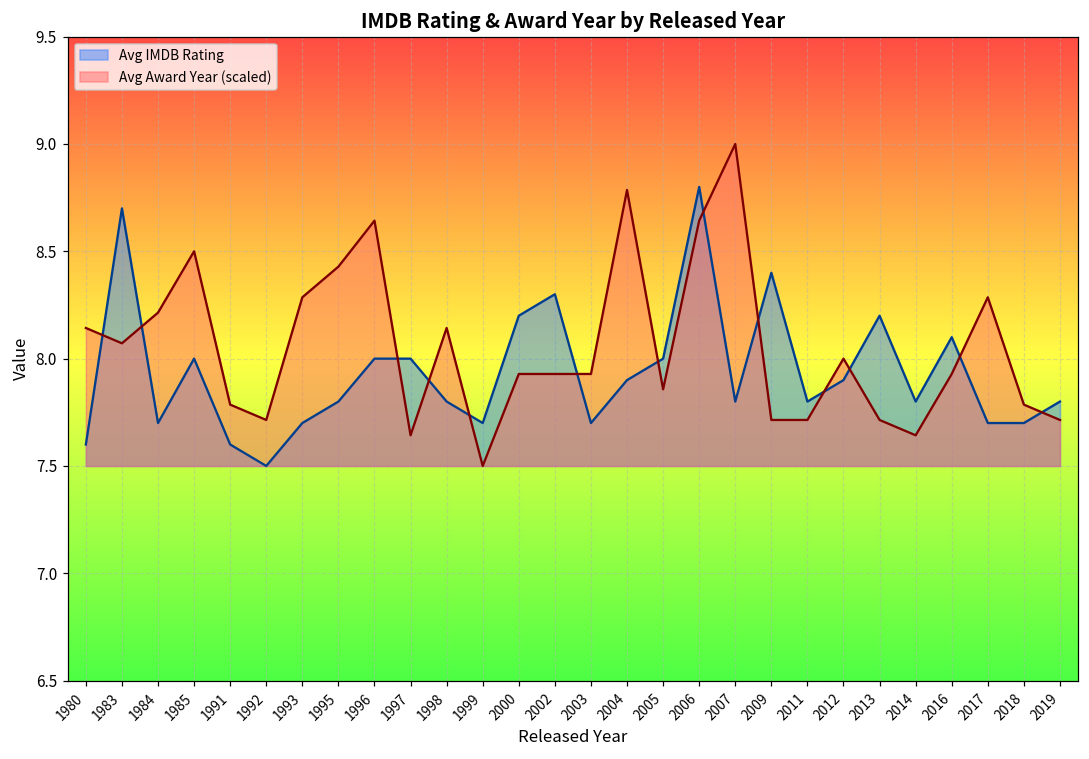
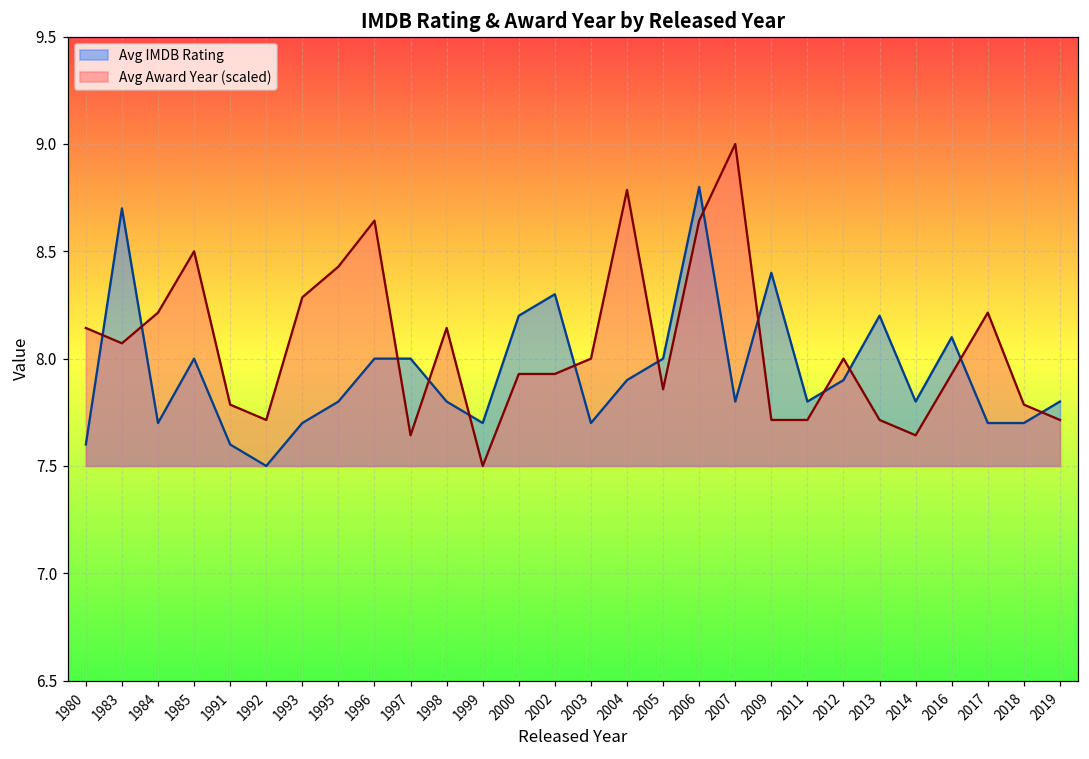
  {
    "Avg IMDB Rating": {
      "1980": 7.60,
      "1983": 8.70,
      "1984": 7.70,
      "1985": 8.00,
      "1991": 7.60,
      "1992": 7.50,
      "1993": 7.70,
      "1995": 7.80,
      "1996": 8.00,
      "1997": 8.00,
      "1998": 7.80,
      "1999": 7.70,
      "2000": 8.20,
      "2002": 8.30,
      "2003": 7.70,
      "2004": 7.90,
      "2005": 8.00,
      "2006": 8.80,
      "2007": 7.80,
      "2009": 8.40,
      "2011": 7.80,
      "2012": 7.90,
      "2013": 8.20,
      "2014": 7.80,
      "2016": 8.10,
      "2017": 7.70,
      "2018": 7.70,
      "2019": 7.80
    },
    "Avg Award Year (scaled)": {
      "1980": 8.14,
      "1983": 8.07,
      "1984": 8.21,
      "1985": 8.50,
      "1991": 7.79,
      "1992": 7.71,
      "1993": 8.29,
      "1995": 8.43,
      "1996": 8.64,
      "1997": 7.64,
      "1998": 8.14,
      "1999": 7.50,
      "2000": 7.93,
      "2002": 7.93,
-     "2003": 7.93,
+     "2003": 8.00,
      "2004": 8.79,
      "2005": 7.86,
      "2006": 8.64,
      "2007": 9.00,
      "2009": 7.71,
      "2011": 7.71,
      "2012": 8.00,
      "2013": 7.71,
      "2014": 7.64,
      "2016": 7.93,
-     "2017": 8.29,
+     "2017": 8.21,
      "2018": 7.79,
      "2019": 7.71
    }
  }
